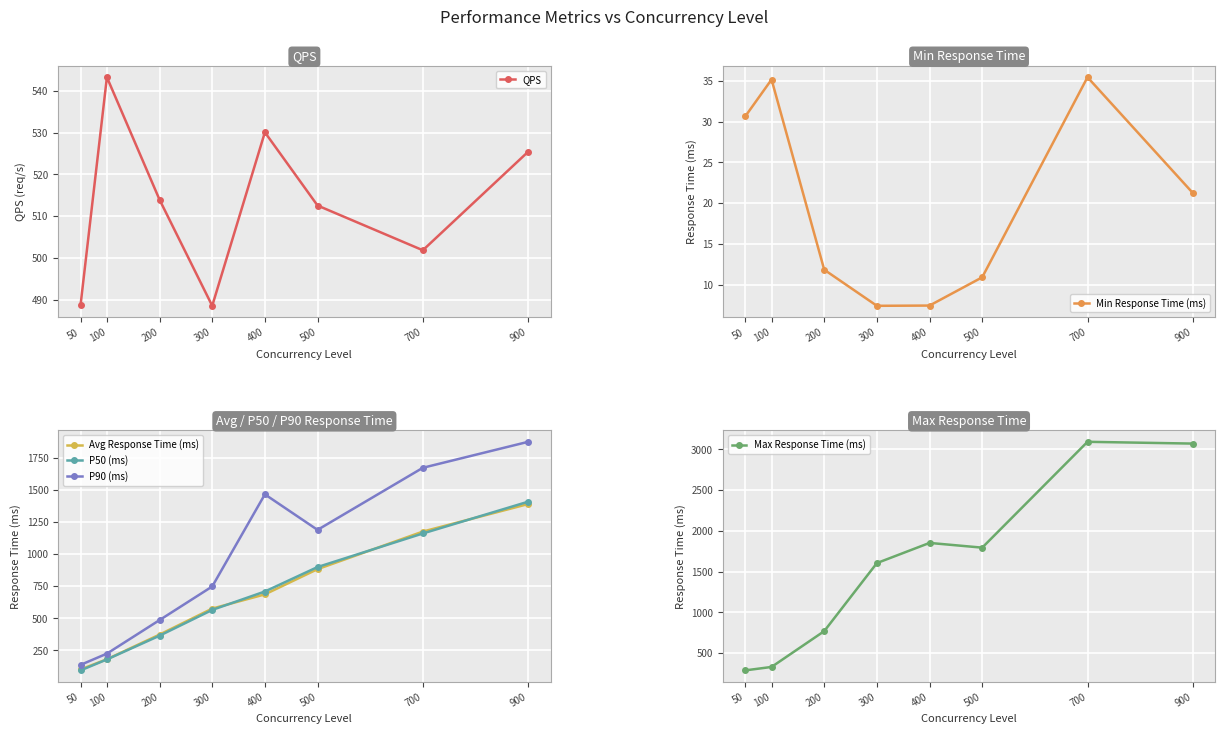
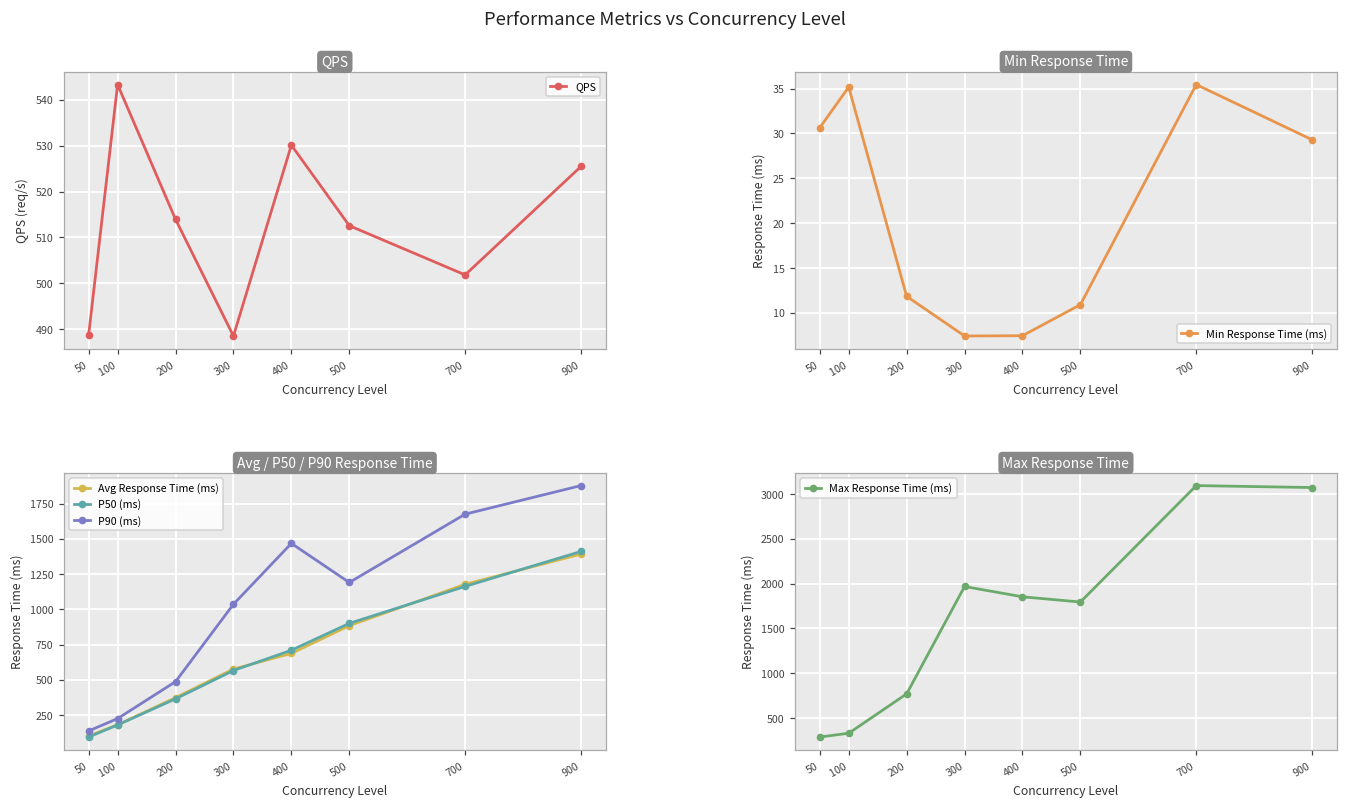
  {
    "QPS": {
      "50": 489,
      "100": 543,
      "200": 514,
      "300": 489,
      "400": 530,
      "500": 513,
      "700": 502,
      "900": 525
    },
    "Min Response Time": {
      "50": 31,
      "100": 35,
      "200": 12,
      "300": 7,
      "400": 7,
      "500": 11,
      "700": 35,
-     "900": 21
+     "900": 29
    },
    "Avg / P50 / P90 Response Time": {
      "Avg Response Time (ms)": {
        "400": 690
      },
      "P50 (ms)": {
        "400": 710
      },
      "P90 (ms)": {
        "50": 140,
        "100": 220,
        "200": 490,
-       "300": 750,
+       "300": 1040,
        "400": 1470,
        "500": 1190,
        "700": 1670,
        "900": 1880
      }
    },
    "Max Response Time": {
      "50": 300,
      "100": 300,
      "200": 800,
-     "300": 1600,
+     "300": 2000,
      "400": 1900,
      "500": 1800,
      "700": 3100,
      "900": 3100
    }
  }
